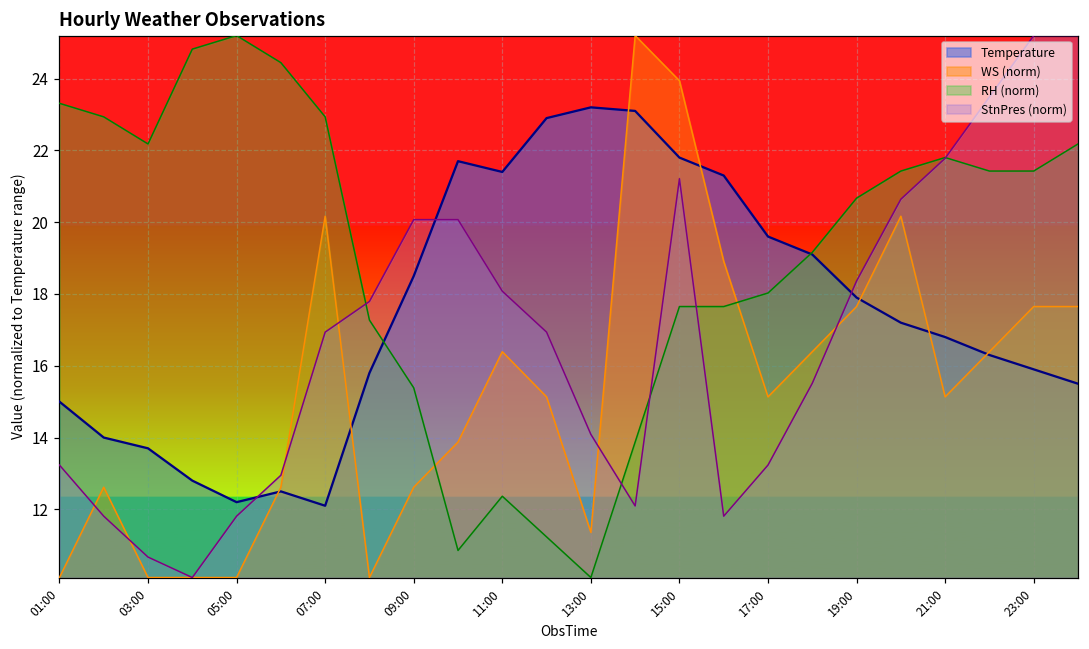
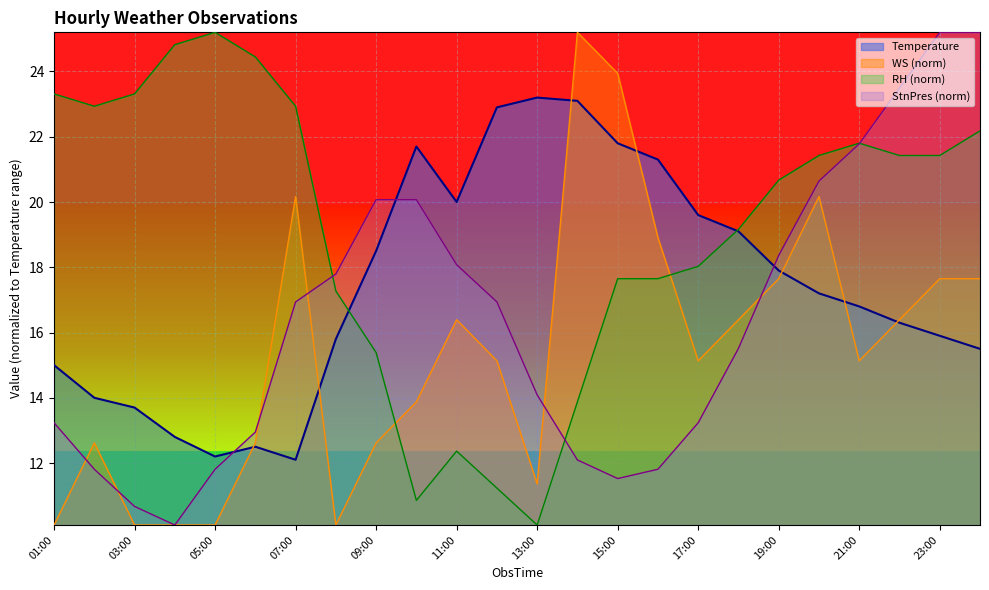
  {
    "Temperature": {
      "01:00": 15.0,
      "03:00": 13.7,
      "05:00": 12.2,
      "07:00": 12.1,
      "09:00": 18.5,
-     "11:00": 21.4,
+     "11:00": 20.0,
      "13:00": 23.2,
      "15:00": 21.8,
      "17:00": 19.6,
      "19:00": 17.9,
      "21:00": 16.8,
      "23:00": 15.9
    },
    "WS (norm)": {
      "01:00": 10.1,
      "03:00": 10.1,
      "05:00": 10.1,
      "07:00": 20.2,
      "09:00": 12.6,
      "11:00": 16.4,
      "13:00": 11.4,
      "15:00": 23.9,
      "17:00": 15.1,
      "19:00": 17.7,
      "21:00": 15.1,
      "23:00": 17.7
    },
    "RH (norm)": {
      "01:00": 23.3,
-     "03:00": 22.2,
+     "03:00": 23.3,
      "05:00": 25.2,
      "07:00": 22.9,
      "09:00": 15.4,
      "11:00": 12.4,
      "13:00": 10.1,
      "15:00": 17.7,
      "17:00": 18.0,
      "19:00": 20.7,
      "23:00": 21.4
    },
    "StnPres (norm)": {
      "01:00": 13.2,
      "03:00": 10.7,
      "05:00": 11.8,
      "07:00": 16.9,
      "09:00": 20.1,
      "11:00": 18.1,
      "13:00": 14.1,
-     "15:00": 21.2,
+     "15:00": 11.5,
      "17:00": 13.2,
      "19:00": 18.4,
      "23:00": 25.2
    }
  }
